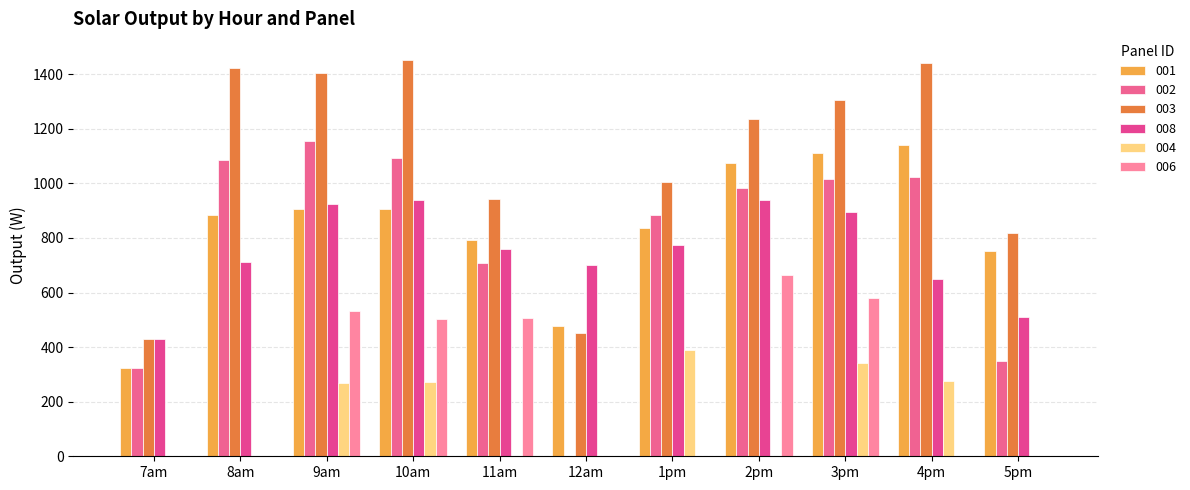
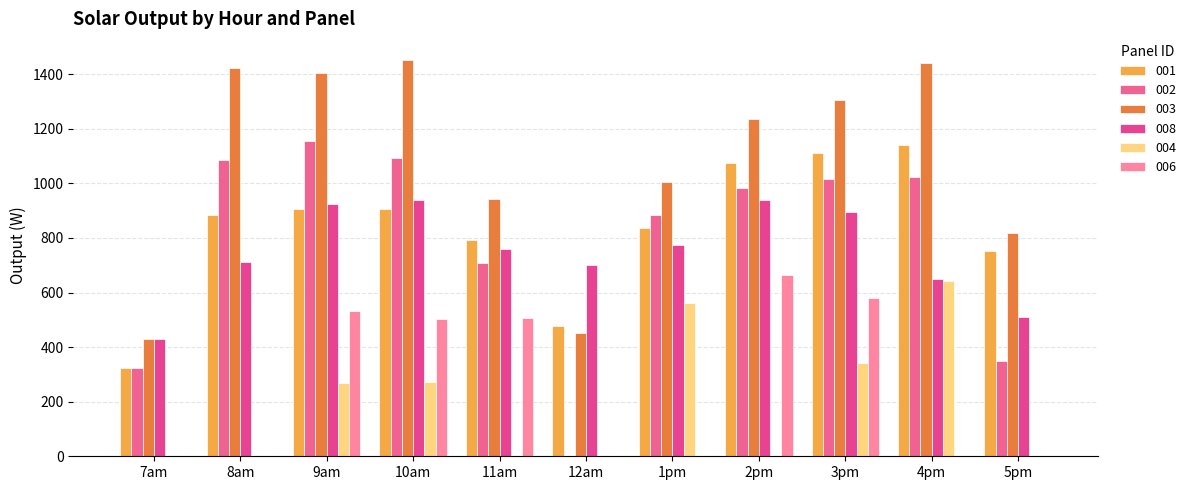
  {
    "004": {
      "7am": 0,
      "8am": 0,
      "9am": 270,
      "10am": 270,
      "11am": 0,
      "12am": 0,
-     "1pm": 390,
+     "1pm": 560,
      "2pm": 0,
      "3pm": 340,
-     "4pm": 280,
+     "4pm": 640,
      "5pm": 0
    }
  }
